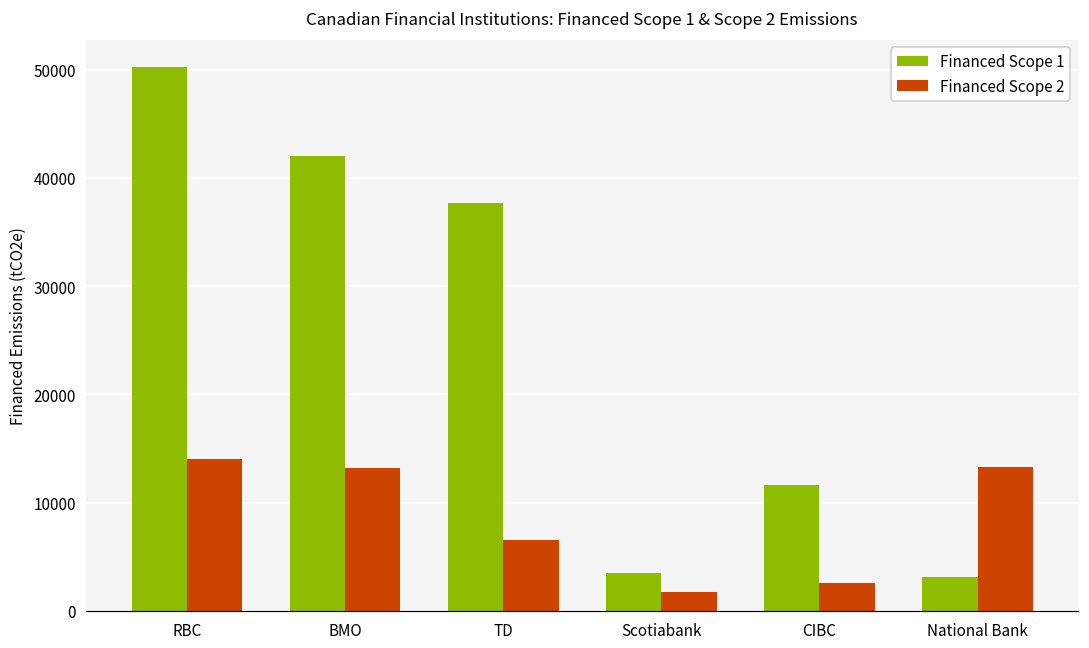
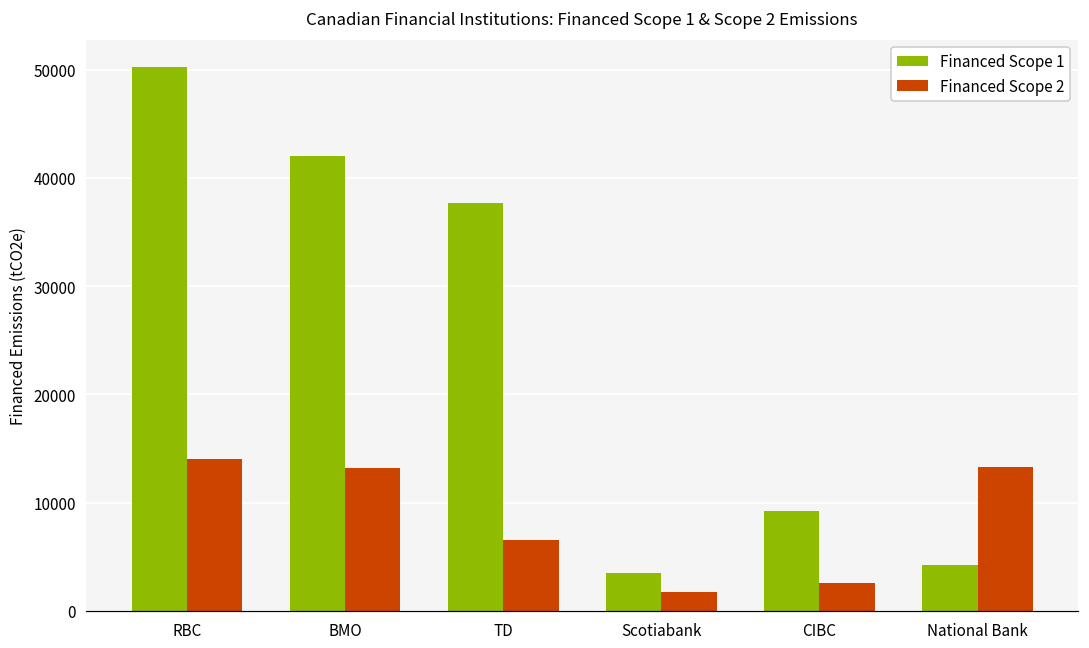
  {
    "Financed Scope 1": {
      "RBC": 50000,
      "BMO": 42000,
      "TD": 38000,
      "Scotiabank": 4000,
-     "CIBC": 12000,
-     "National Bank": 3000
+     "CIBC": 9000,
+     "National Bank": 4000
    },
    "Financed Scope 2": {
      "RBC": 14000,
      "BMO": 13000,
      "TD": 7000,
      "Scotiabank": 2000,
      "CIBC": 3000,
      "National Bank": 13000
    }
  }
